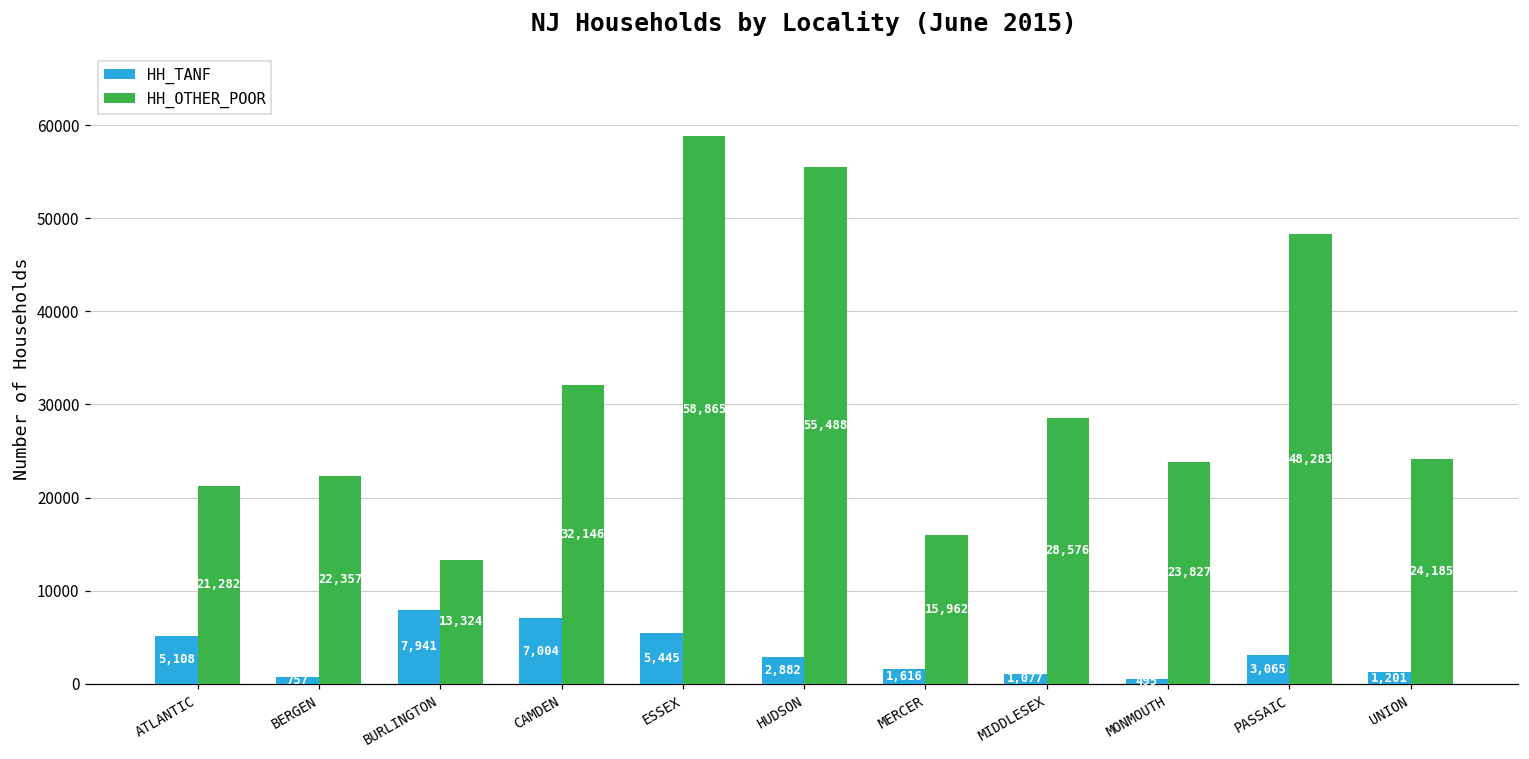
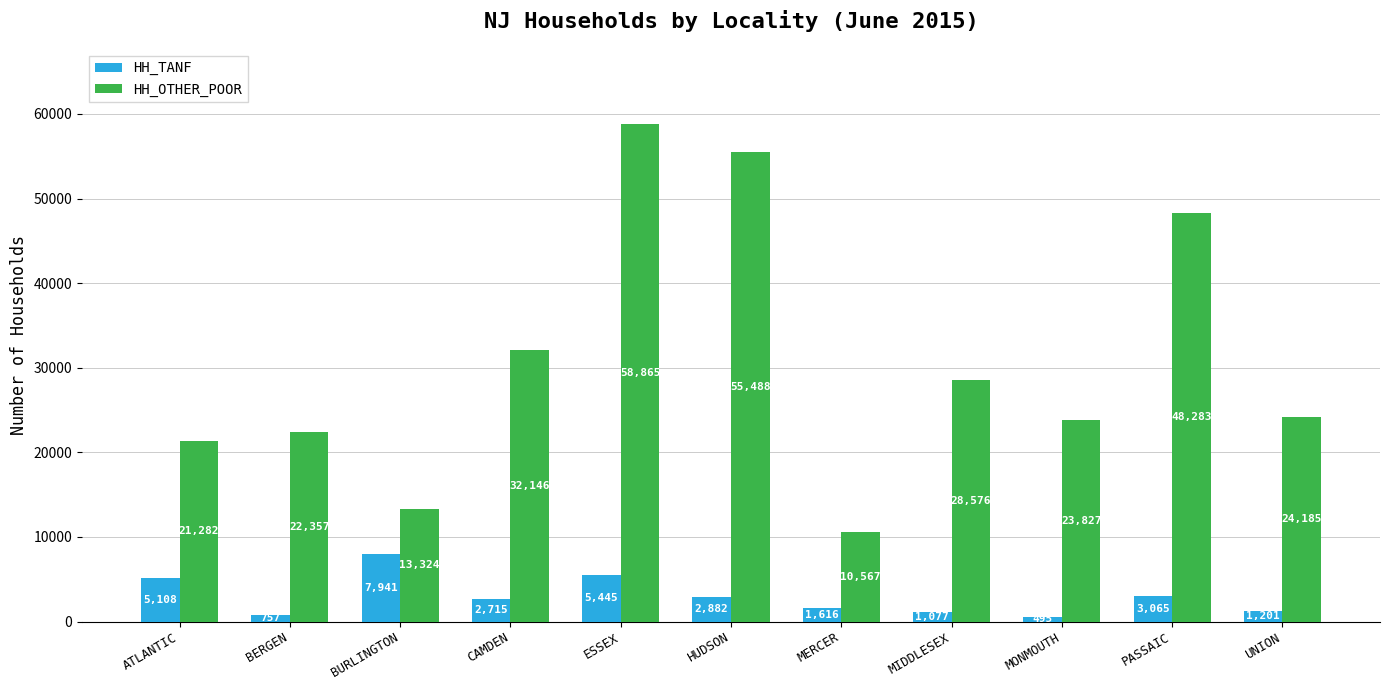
  {
    "HH_TANF": {
      "ATLANTIC": "5,108",
      "BERGEN": "757",
      "BURLINGTON": "7,941",
-     "CAMDEN": "7,004",
+     "CAMDEN": "2,715",
      "ESSEX": "5,445",
      "HUDSON": "2,882",
      "MERCER": "1,616",
      "MIDDLESEX": "1,077",
      "PASSAIC": "3,065",
      "UNION": "1,201"
    },
    "HH_OTHER_POOR": {
      "ATLANTIC": "21,282",
      "BERGEN": "22,357",
      "BURLINGTON": "13,324",
      "CAMDEN": "32,146",
      "ESSEX": "58,865",
      "HUDSON": "55,488",
-     "MERCER": "15,962",
+     "MERCER": "10,567",
      "MIDDLESEX": "28,576",
      "MONMOUTH": "23,827",
      "PASSAIC": "48,283",
      "UNION": "24,185"
    }
  }
